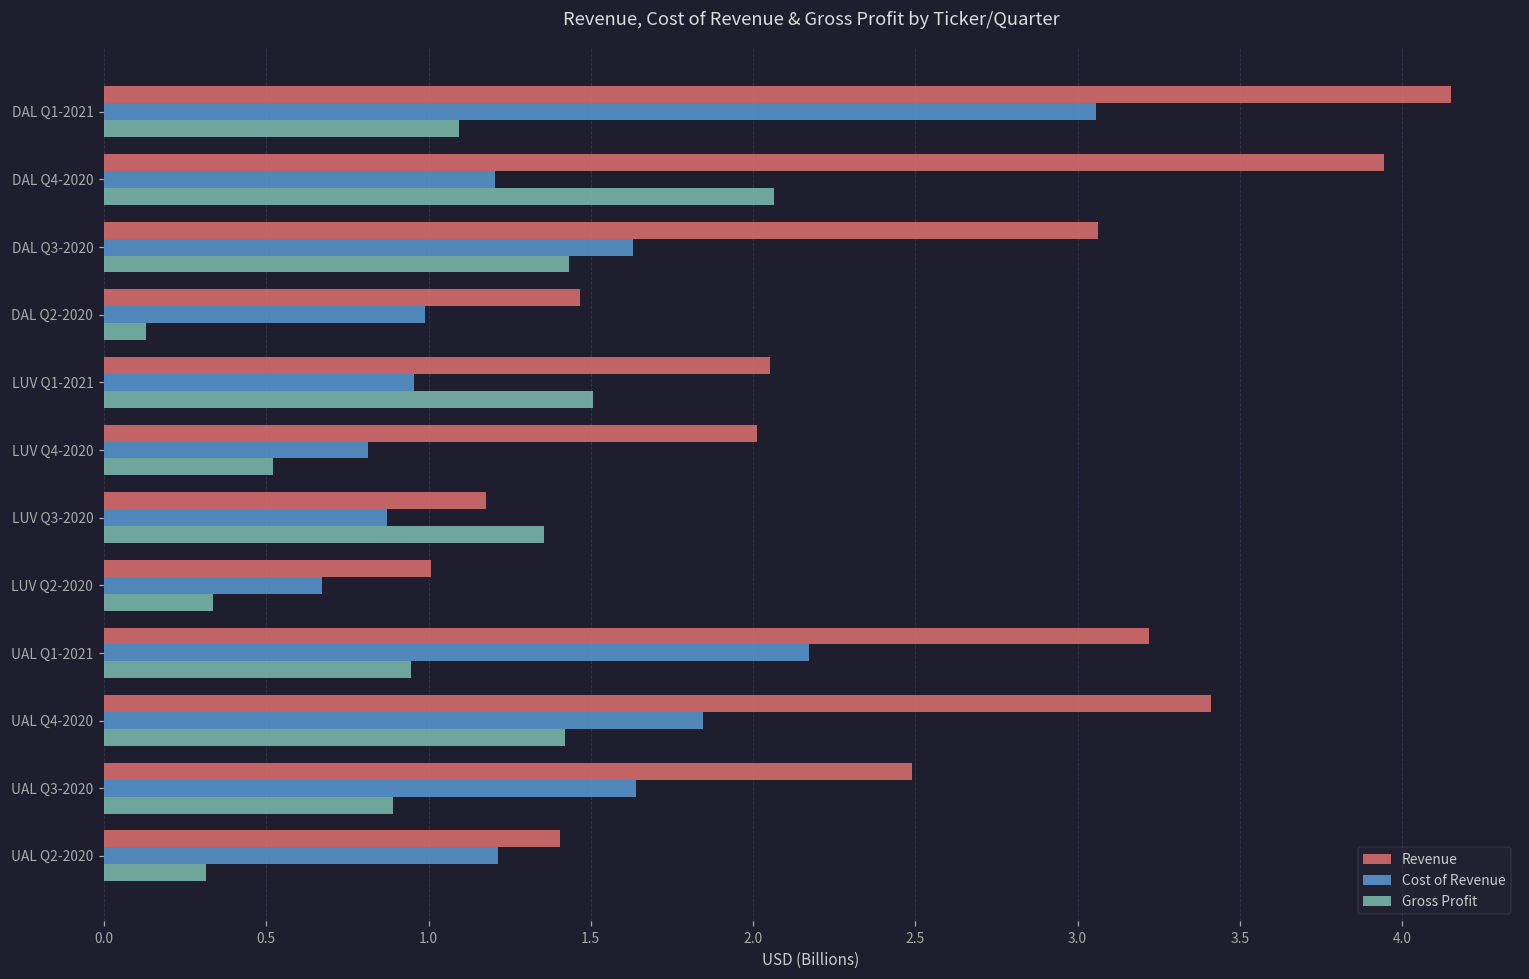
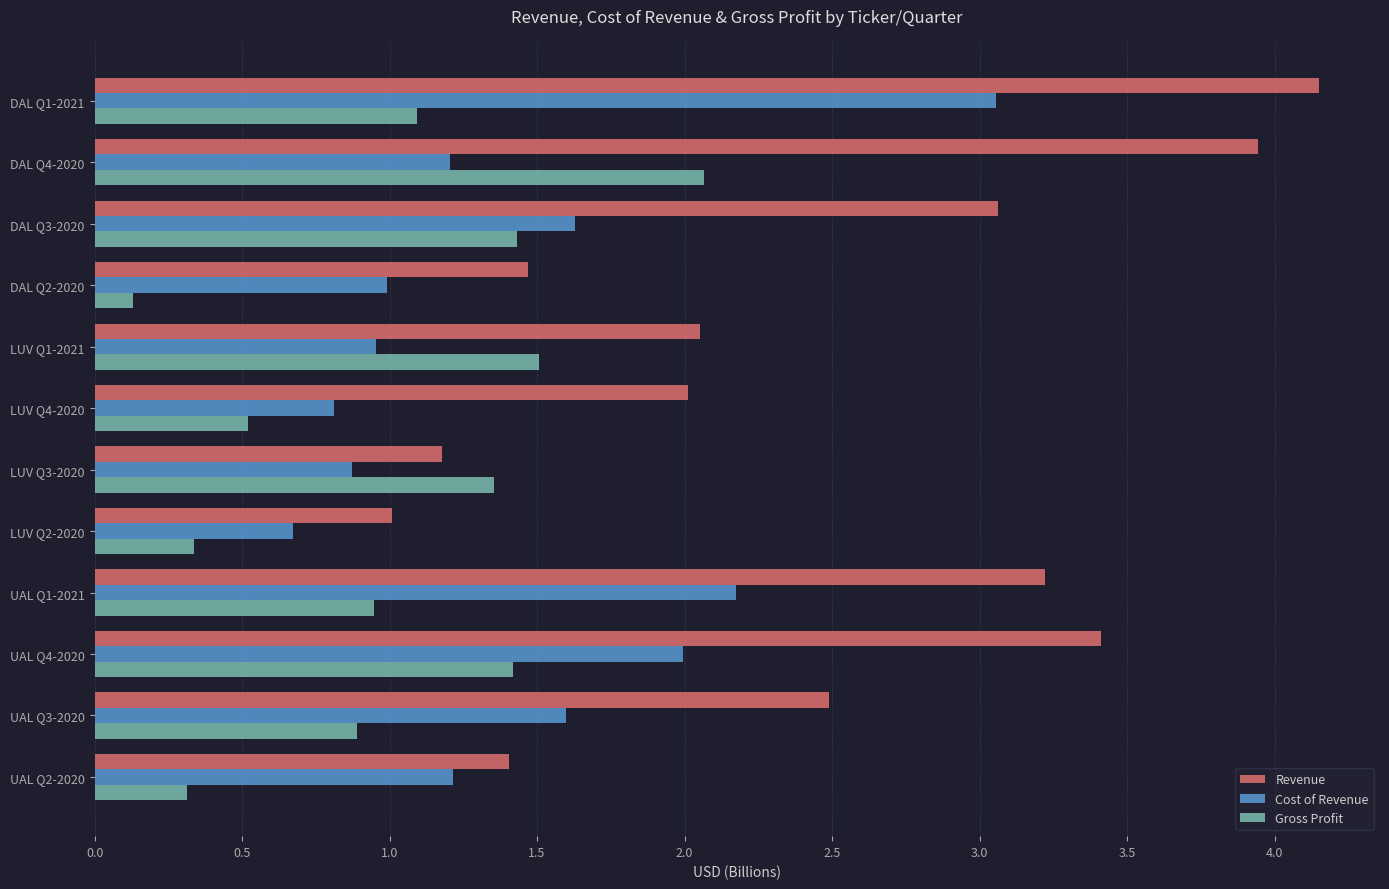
  {
    "Revenue": {
      "DAL Q1-2021": 4.15,
      "DAL Q4-2020": 3.95,
      "DAL Q3-2020": 3.06,
      "DAL Q2-2020": 1.47,
      "LUV Q1-2021": 2.05,
      "LUV Q4-2020": 2.01,
      "LUV Q3-2020": 1.18,
      "LUV Q2-2020": 1.01,
      "UAL Q1-2021": 3.22,
      "UAL Q4-2020": 3.41,
      "UAL Q3-2020": 2.49,
      "UAL Q2-2020": 1.41
    },
    "Cost of Revenue": {
      "DAL Q1-2021": 3.06,
      "DAL Q4-2020": 1.20,
      "DAL Q3-2020": 1.63,
      "DAL Q2-2020": 0.99,
      "LUV Q1-2021": 0.96,
      "LUV Q4-2020": 0.81,
      "LUV Q3-2020": 0.87,
      "LUV Q2-2020": 0.67,
      "UAL Q1-2021": 2.17,
-     "UAL Q4-2020": 1.85,
-     "UAL Q3-2020": 1.64,
+     "UAL Q4-2020": 1.99,
+     "UAL Q3-2020": 1.60,
      "UAL Q2-2020": 1.21
    },
    "Gross Profit": {
      "DAL Q1-2021": 1.09,
      "DAL Q4-2020": 2.07,
      "DAL Q3-2020": 1.43,
      "DAL Q2-2020": 0.13,
      "LUV Q1-2021": 1.51,
      "LUV Q4-2020": 0.52,
      "LUV Q3-2020": 1.36,
      "LUV Q2-2020": 0.34,
      "UAL Q1-2021": 0.95,
      "UAL Q4-2020": 1.42,
      "UAL Q3-2020": 0.89,
      "UAL Q2-2020": 0.31
    }
  }
